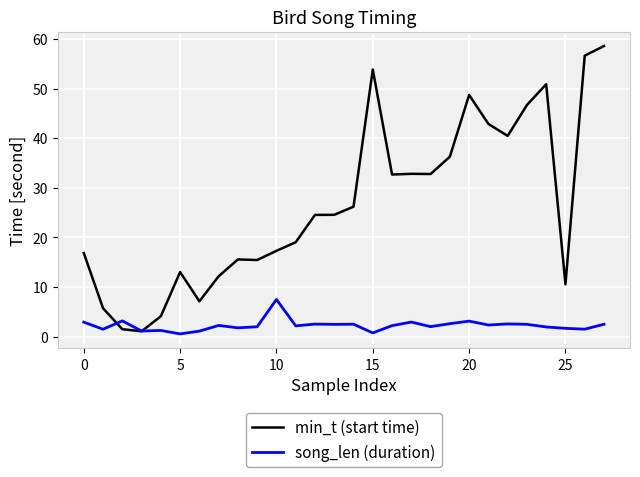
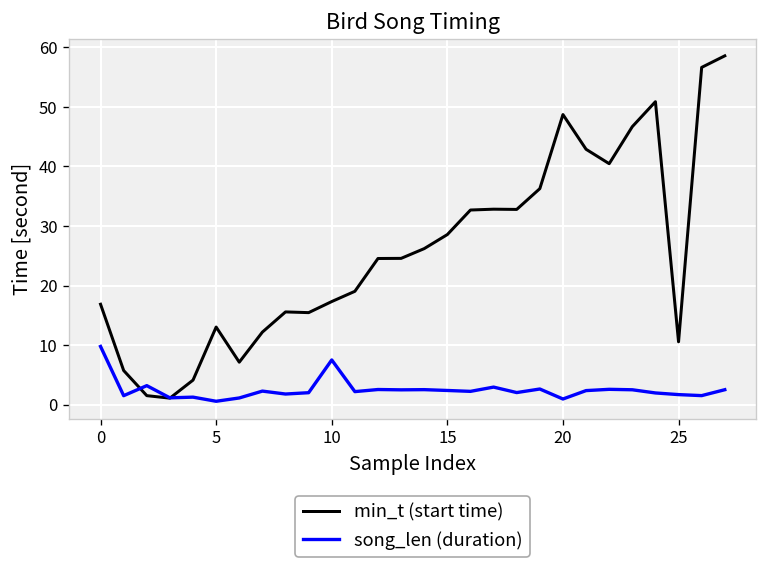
  {
    "min_t (start time)": {
      "0": 17,
      "5": 13,
      "10": 17,
-     "15": 54,
+     "15": 29,
      "20": 49,
      "25": 11
    },
    "song_len (duration)": {
-     "0": 3,
+     "0": 10,
      "5": 1,
      "10": 8,
-     "15": 1,
-     "20": 3,
+     "15": 2,
+     "20": 1,
      "25": 2
    }
  }
